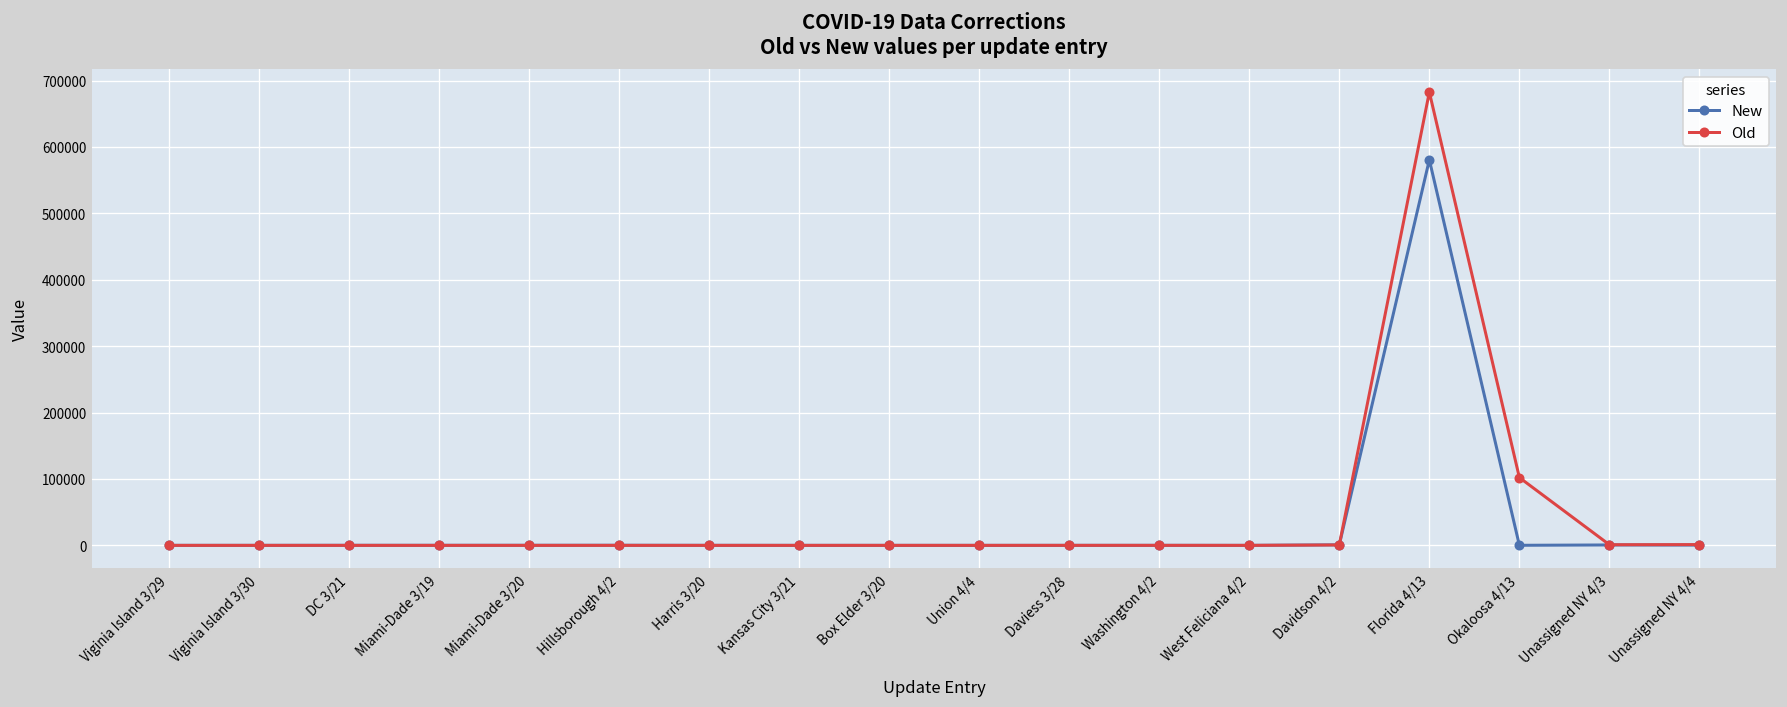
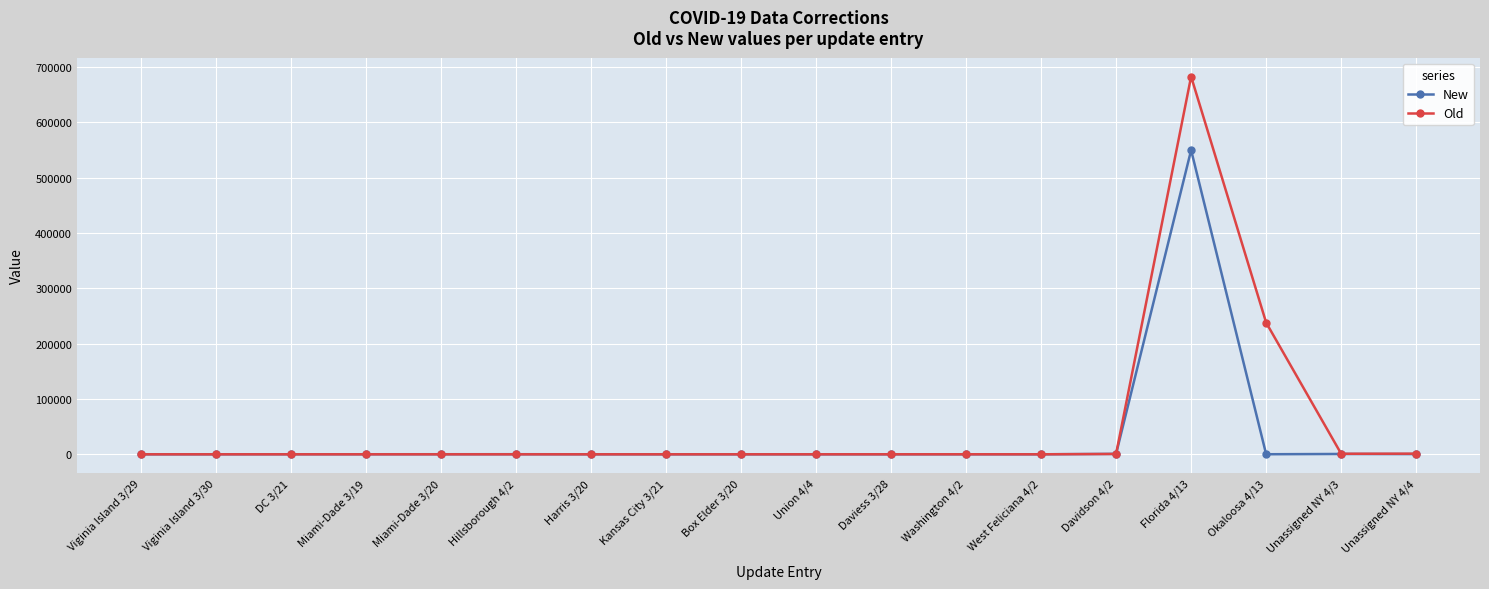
  {
    "New": {
-     "Florida 4/13": 580000,
+     "Florida 4/13": 550000,
      "Okaloosa 4/13": 0
    },
    "Old": {
      "Florida 4/13": 680000,
-     "Okaloosa 4/13": 100000
+     "Okaloosa 4/13": 240000
    }
  }
